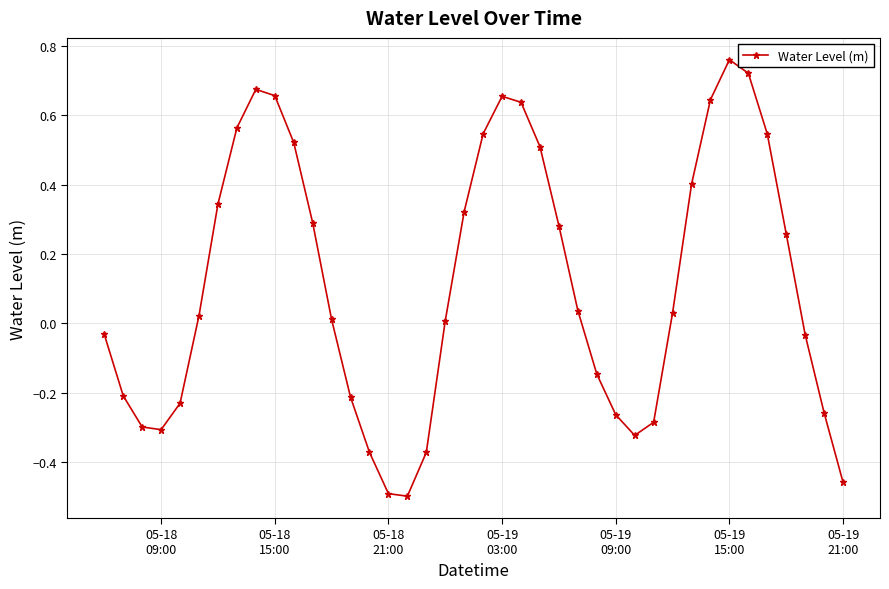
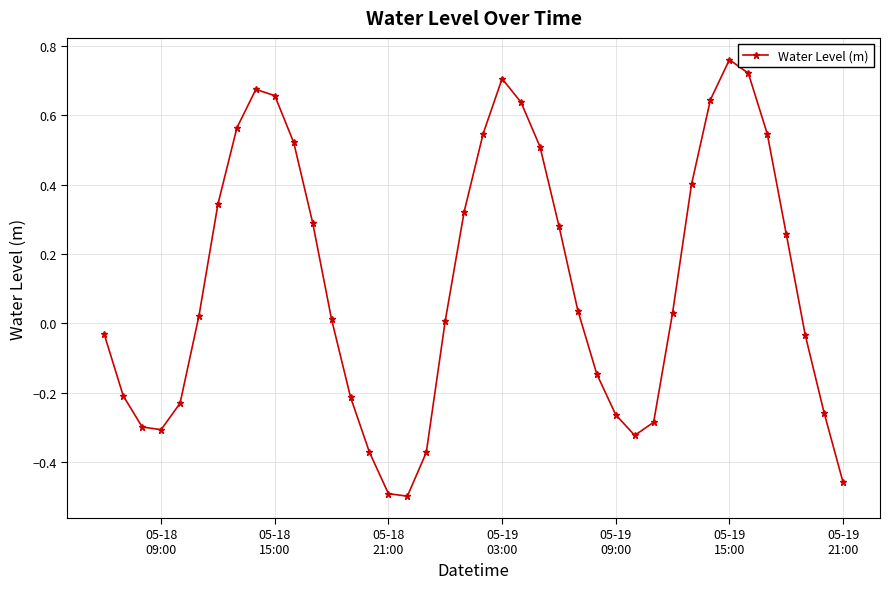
  {
    "05-18 09:00": -0.31,
    "05-18 15:00": 0.66,
    "05-18 21:00": -0.49,
-   "05-19 03:00": 0.65,
+   "05-19 03:00": 0.71,
    "05-19 09:00": -0.26,
    "05-19 15:00": 0.76,
    "05-19 21:00": -0.46
  }
